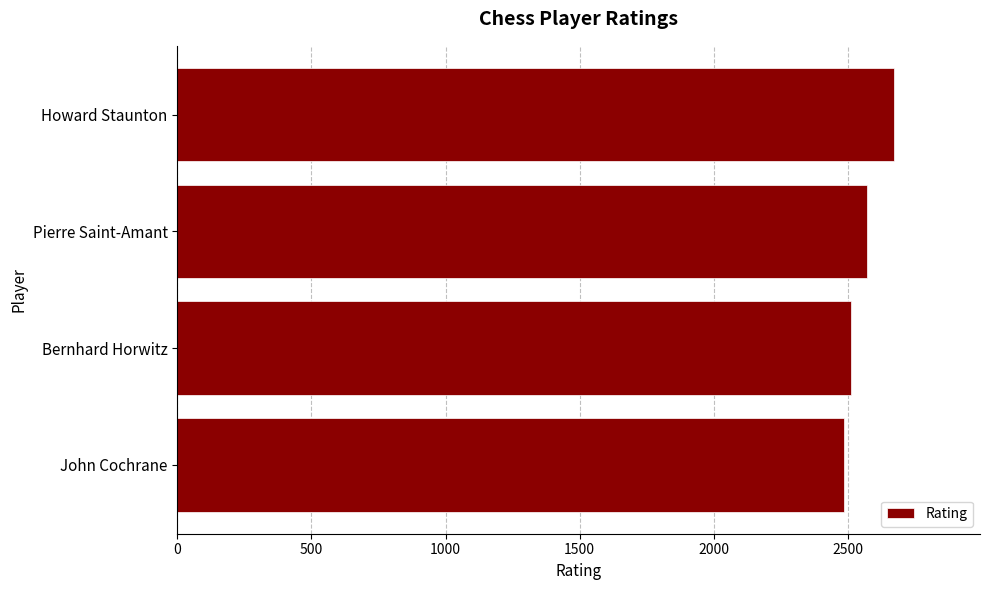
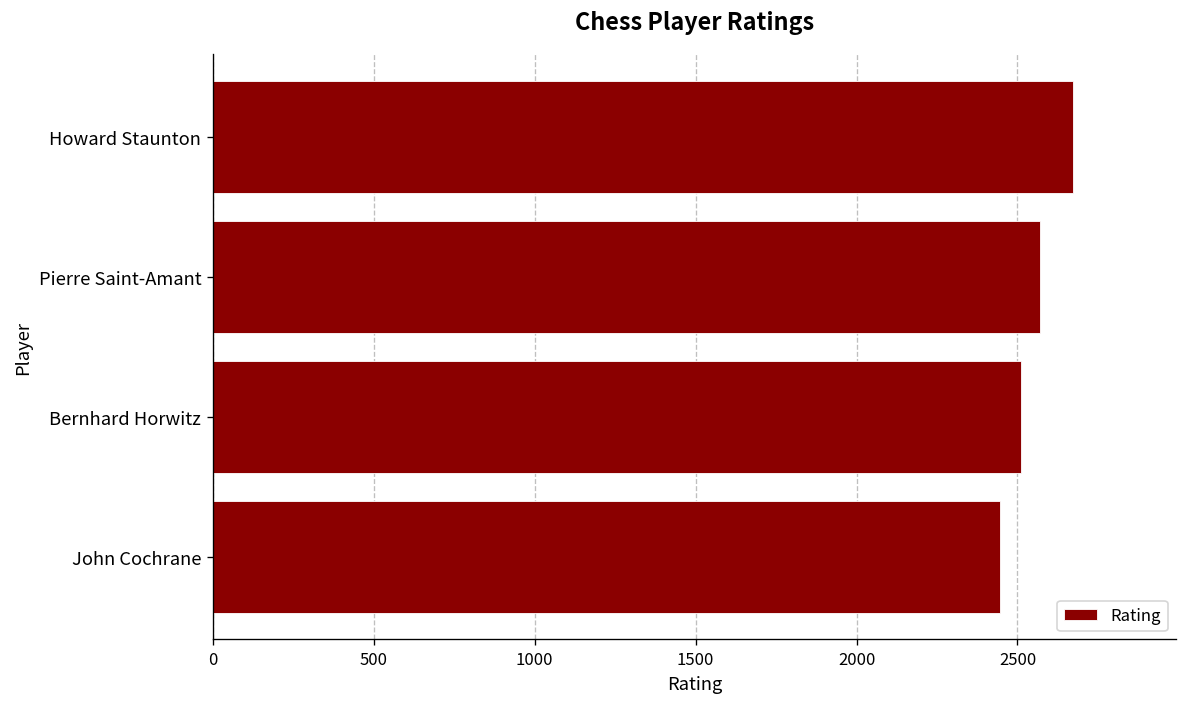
  {
    "Howard Staunton": 2670,
    "Pierre Saint-Amant": 2570,
    "Bernhard Horwitz": 2510,
-   "John Cochrane": 2490
+   "John Cochrane": 2450
  }
